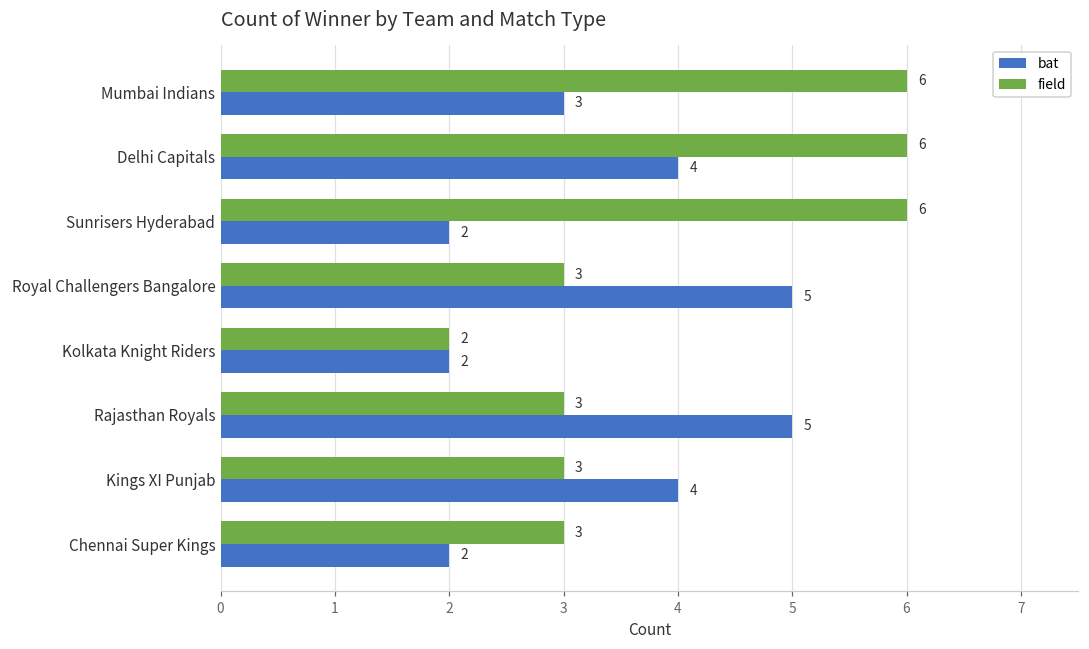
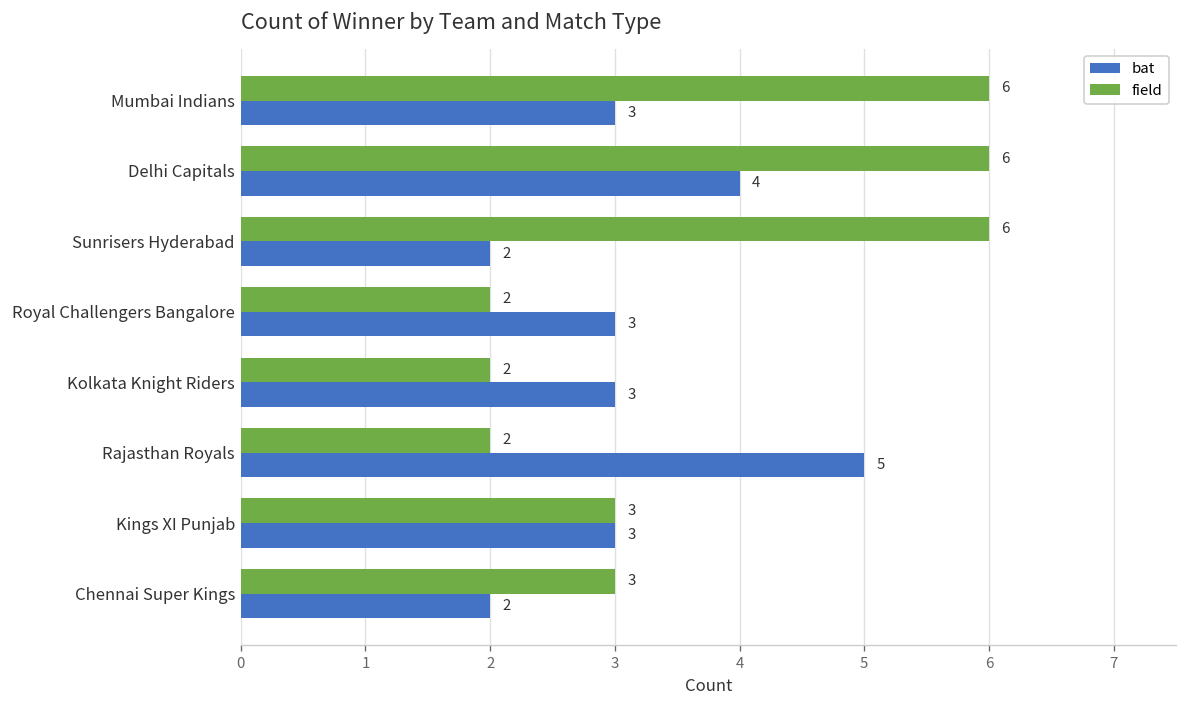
  {
    "bat": {
      "Mumbai Indians": 3,
      "Delhi Capitals": 4,
      "Sunrisers Hyderabad": 2,
-     "Royal Challengers Bangalore": 5,
-     "Kolkata Knight Riders": 2,
+     "Royal Challengers Bangalore": 3,
+     "Kolkata Knight Riders": 3,
      "Rajasthan Royals": 5,
-     "Kings XI Punjab": 4,
+     "Kings XI Punjab": 3,
      "Chennai Super Kings": 2
    },
    "field": {
      "Mumbai Indians": 6,
      "Delhi Capitals": 6,
      "Sunrisers Hyderabad": 6,
-     "Royal Challengers Bangalore": 3,
+     "Royal Challengers Bangalore": 2,
      "Kolkata Knight Riders": 2,
-     "Rajasthan Royals": 3,
+     "Rajasthan Royals": 2,
      "Kings XI Punjab": 3,
      "Chennai Super Kings": 3
    }
  }
